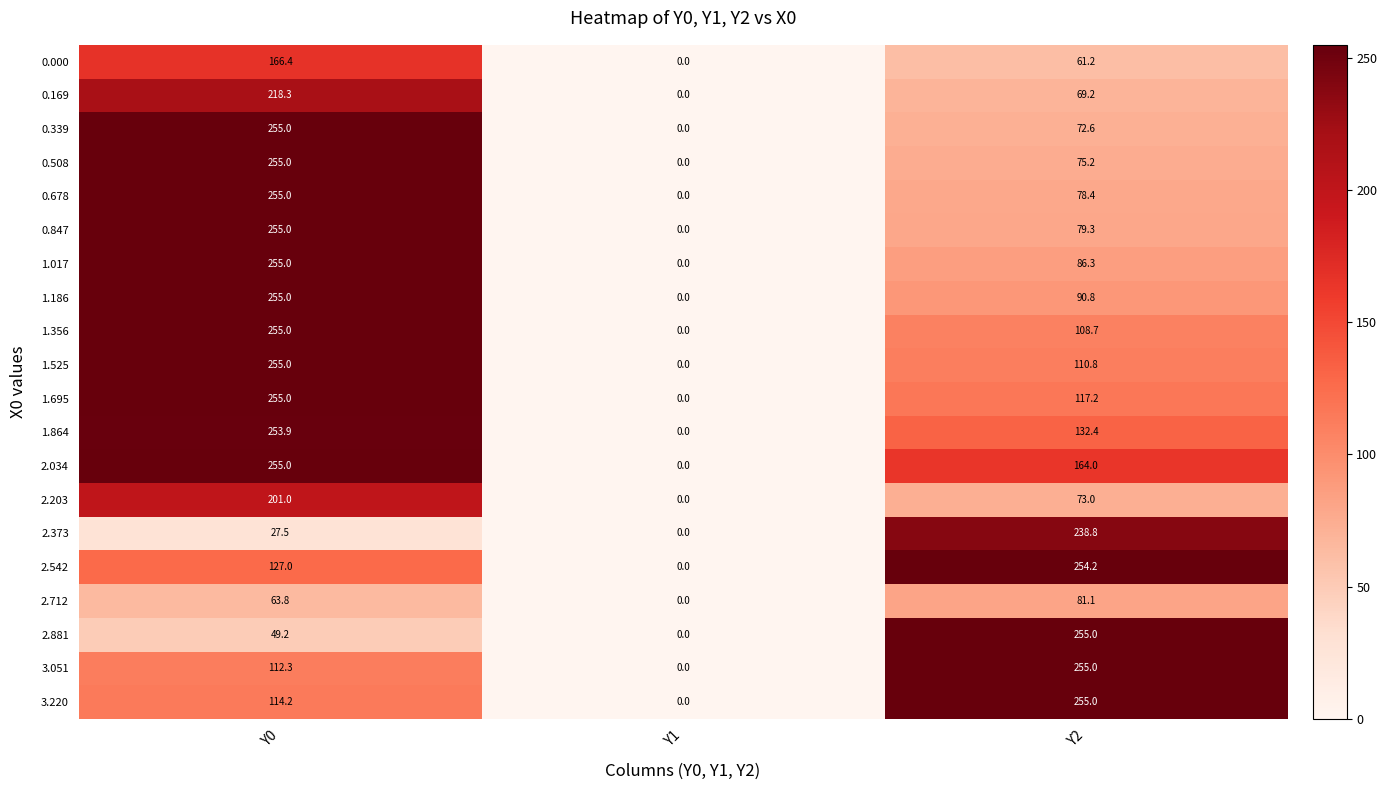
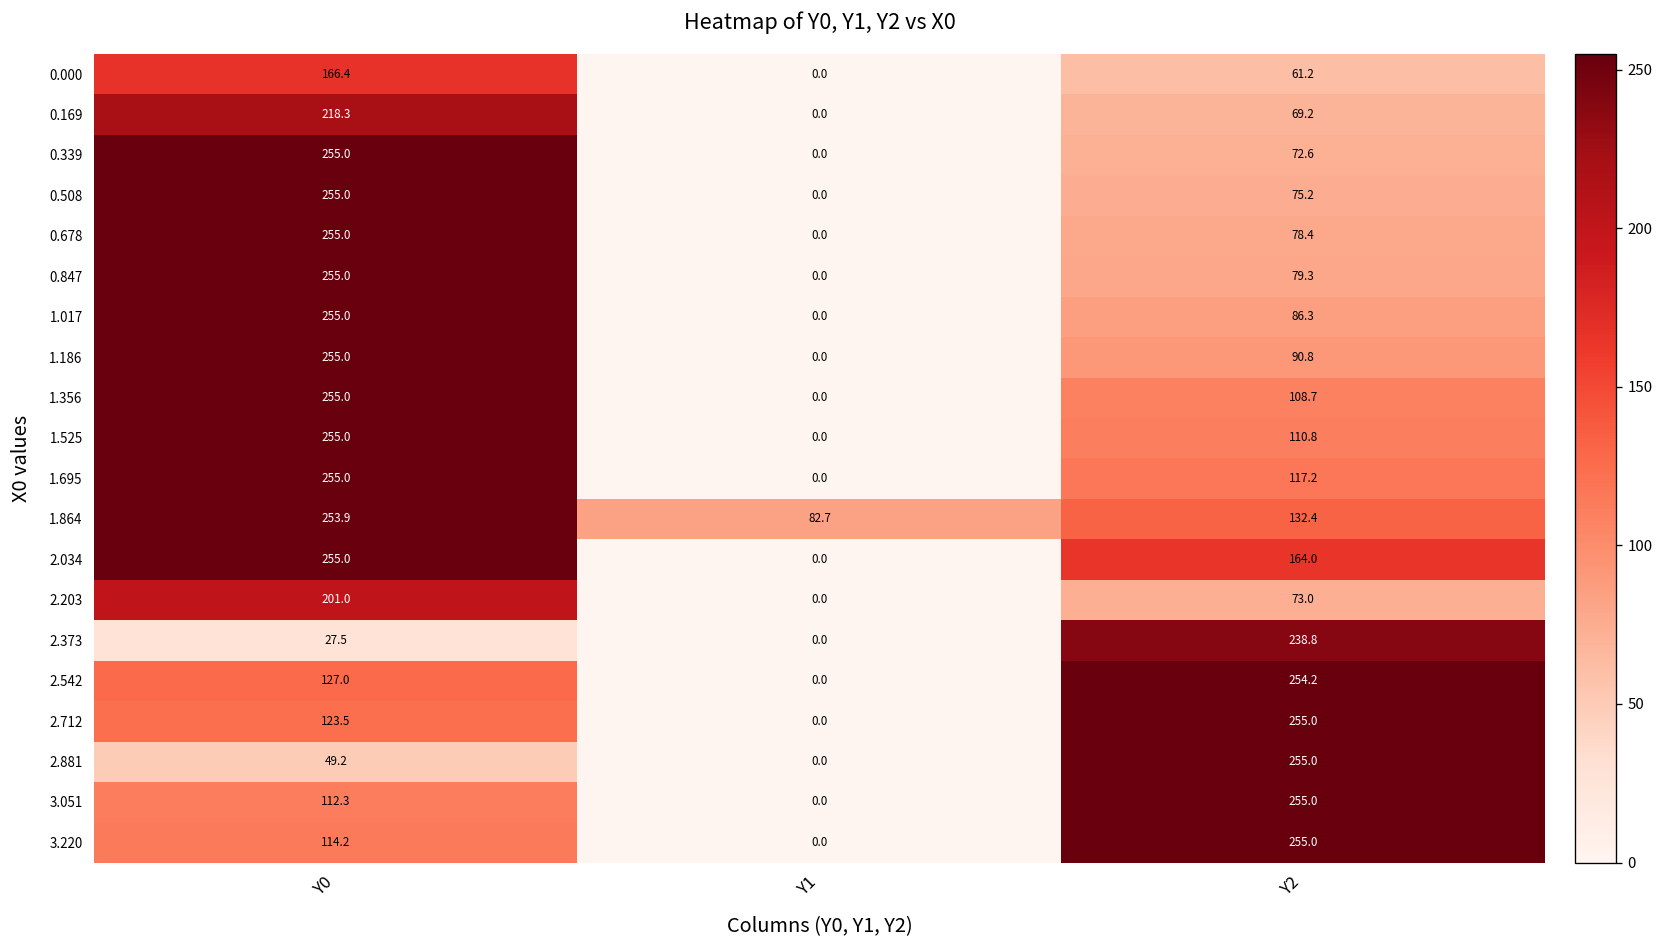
  {
    "0.000": {
      "Y0": 166.4,
      "Y1": 0.0,
      "Y2": 61.2
    },
    "0.169": {
      "Y0": 218.3,
      "Y1": 0.0,
      "Y2": 69.2
    },
    "0.339": {
      "Y0": 255.0,
      "Y1": 0.0,
      "Y2": 72.6
    },
    "0.508": {
      "Y0": 255.0,
      "Y1": 0.0,
      "Y2": 75.2
    },
    "0.678": {
      "Y0": 255.0,
      "Y1": 0.0,
      "Y2": 78.4
    },
    "0.847": {
      "Y0": 255.0,
      "Y1": 0.0,
      "Y2": 79.3
    },
    "1.017": {
      "Y0": 255.0,
      "Y1": 0.0,
      "Y2": 86.3
    },
    "1.186": {
      "Y0": 255.0,
      "Y1": 0.0,
      "Y2": 90.8
    },
    "1.356": {
      "Y0": 255.0,
      "Y1": 0.0,
      "Y2": 108.7
    },
    "1.525": {
      "Y0": 255.0,
      "Y1": 0.0,
      "Y2": 110.8
    },
    "1.695": {
      "Y0": 255.0,
      "Y1": 0.0,
      "Y2": 117.2
    },
    "1.864": {
      "Y0": 253.9,
-     "Y1": 0.0,
+     "Y1": 82.7,
      "Y2": 132.4
    },
    "2.034": {
      "Y0": 255.0,
      "Y1": 0.0,
      "Y2": 164.0
    },
    "2.203": {
      "Y0": 201.0,
      "Y1": 0.0,
      "Y2": 73.0
    },
    "2.373": {
      "Y0": 27.5,
      "Y1": 0.0,
      "Y2": 238.8
    },
    "2.542": {
      "Y0": 127.0,
      "Y1": 0.0,
      "Y2": 254.2
    },
    "2.712": {
-     "Y0": 63.8,
+     "Y0": 123.5,
      "Y1": 0.0,
-     "Y2": 81.1
+     "Y2": 255.0
    },
    "2.881": {
      "Y0": 49.2,
      "Y1": 0.0,
      "Y2": 255.0
    },
    "3.051": {
      "Y0": 112.3,
      "Y1": 0.0,
      "Y2": 255.0
    },
    "3.220": {
      "Y0": 114.2,
      "Y1": 0.0,
      "Y2": 255.0
    }
  }
